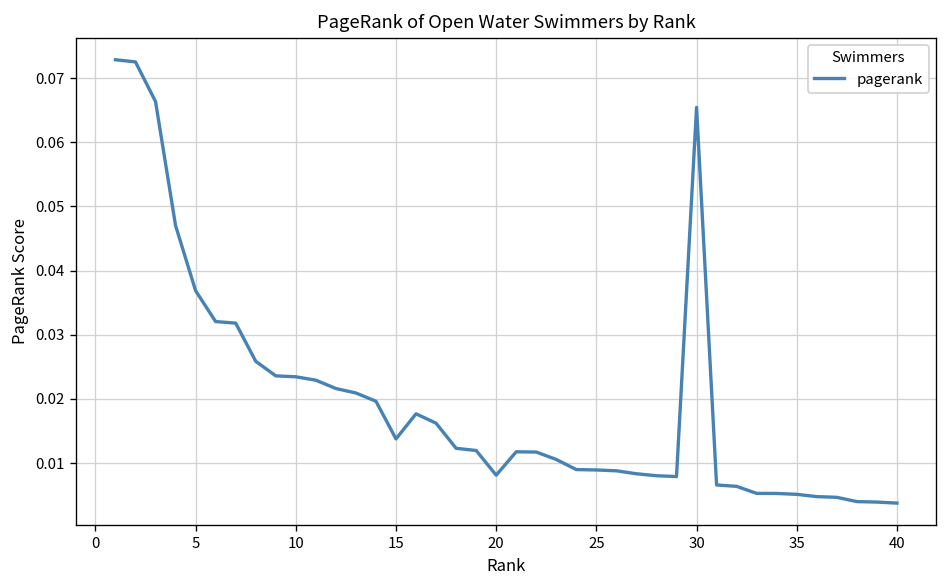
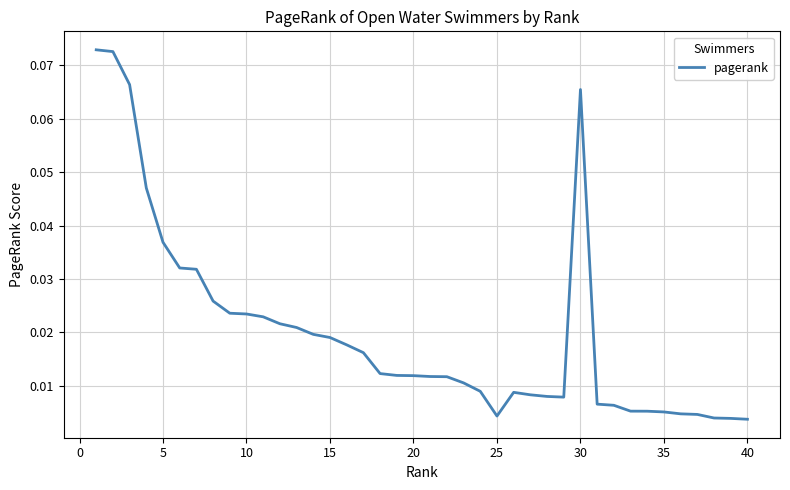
  {
    "5": 0.037,
    "10": 0.023,
-   "15": 0.014,
-   "20": 0.008,
-   "25": 0.009,
+   "15": 0.019,
+   "20": 0.012,
+   "25": 0.004,
    "30": 0.065,
    "35": 0.005,
    "40": 0.004
  }
